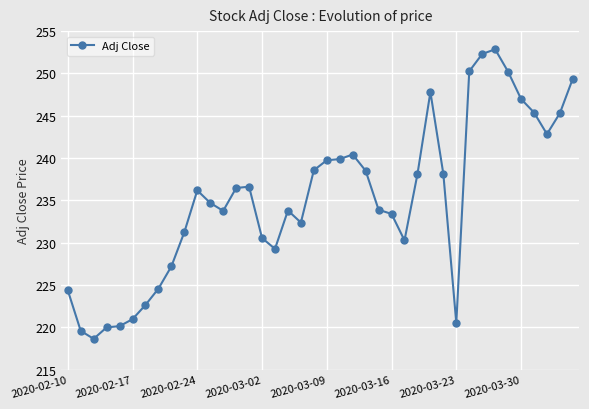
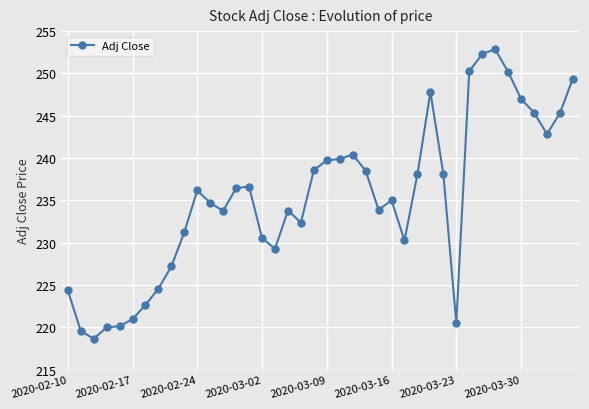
  {
    "2020-02-10": 224,
    "2020-02-17": 221,
    "2020-02-24": 236,
    "2020-03-02": 231,
    "2020-03-09": 240,
-   "2020-03-16": 233,
+   "2020-03-16": 235,
    "2020-03-23": 221,
    "2020-03-30": 247
  }
